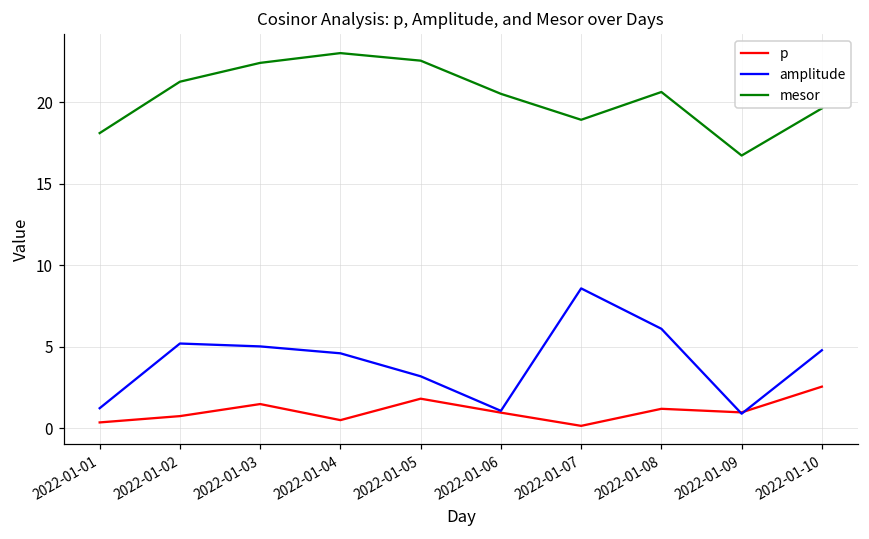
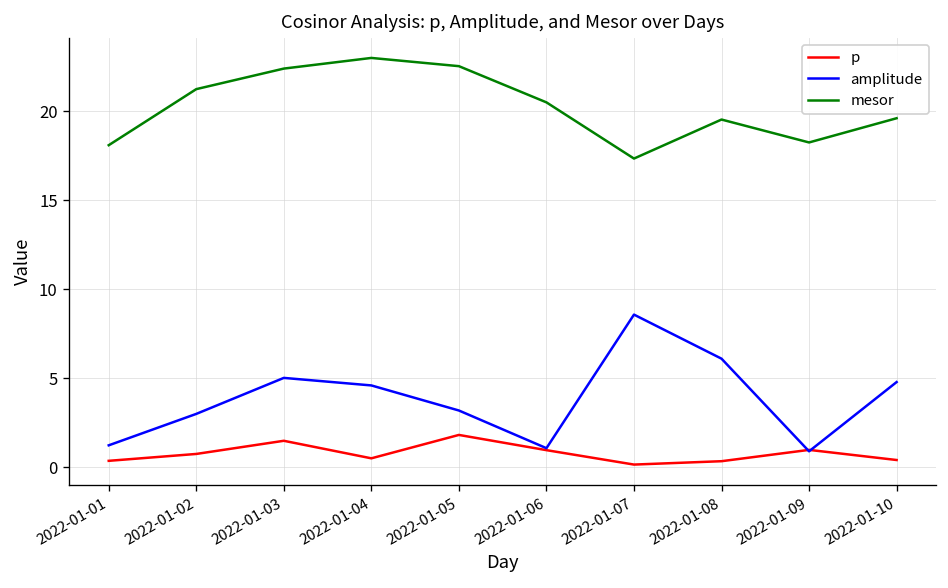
  {
    "p": {
      "2022-01-01": 0.4,
      "2022-01-02": 0.7,
      "2022-01-03": 1.5,
      "2022-01-04": 0.5,
      "2022-01-05": 1.8,
      "2022-01-07": 0.1,
-     "2022-01-08": 1.2,
-     "2022-01-10": 2.6
+     "2022-01-08": 0.3,
+     "2022-01-10": 0.4
    },
    "amplitude": {
      "2022-01-01": 1.2,
-     "2022-01-02": 5.2,
+     "2022-01-02": 3.0,
      "2022-01-03": 5.0,
      "2022-01-04": 4.6,
      "2022-01-05": 3.2,
      "2022-01-07": 8.6,
      "2022-01-08": 6.1,
      "2022-01-10": 4.8
    },
    "mesor": {
      "2022-01-01": 18.1,
      "2022-01-02": 21.2,
      "2022-01-03": 22.4,
      "2022-01-04": 23.0,
      "2022-01-05": 22.5,
      "2022-01-06": 20.5,
-     "2022-01-07": 18.9,
-     "2022-01-08": 20.6,
-     "2022-01-09": 16.7
+     "2022-01-07": 17.3,
+     "2022-01-08": 19.5,
+     "2022-01-09": 18.3
    }
  }
